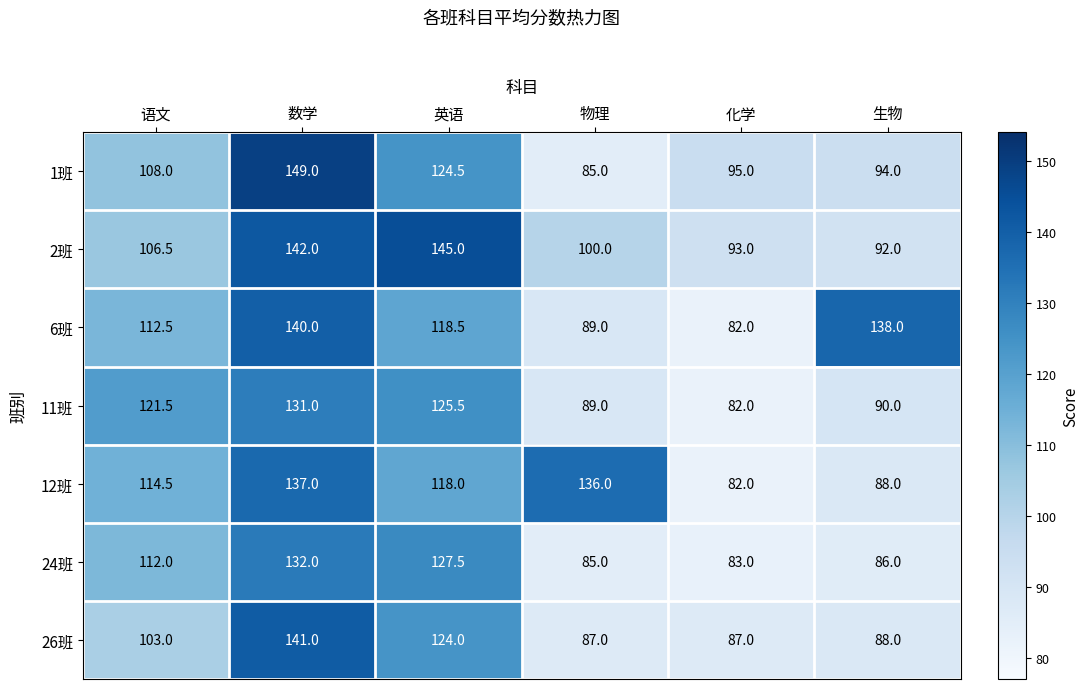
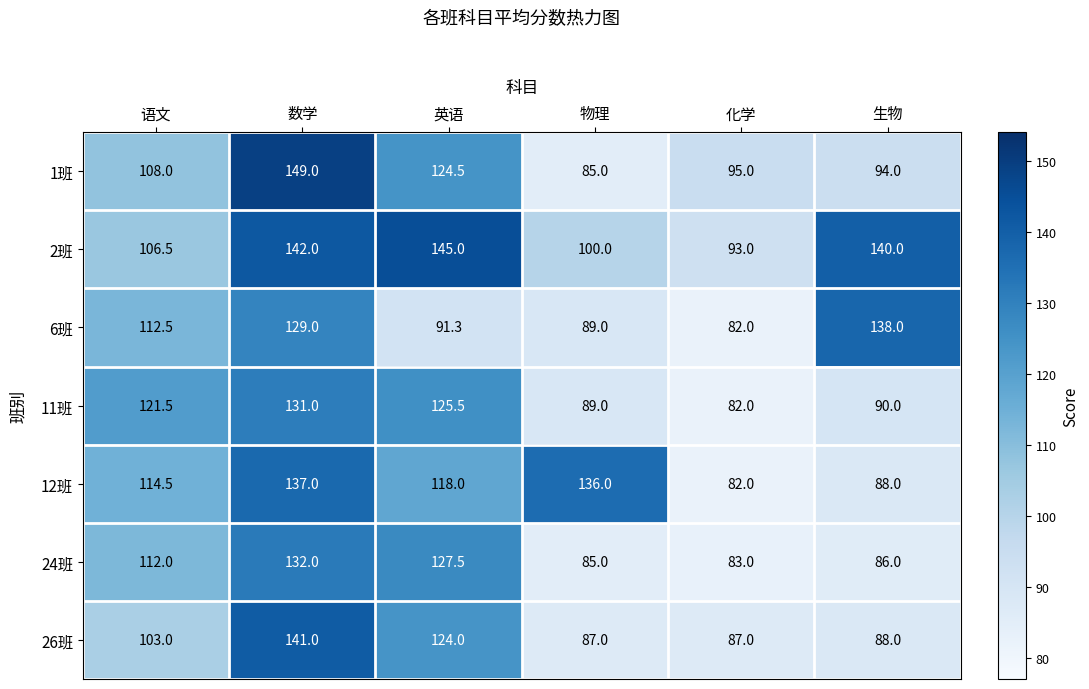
  {
    "1班": {
      "语文": 108.0,
      "数学": 149.0,
      "英语": 124.5,
      "物理": 85.0,
      "化学": 95.0,
      "生物": 94.0
    },
    "2班": {
      "语文": 106.5,
      "数学": 142.0,
      "英语": 145.0,
      "物理": 100.0,
      "化学": 93.0,
-     "生物": 92.0
+     "生物": 140.0
    },
    "6班": {
      "语文": 112.5,
-     "数学": 140.0,
-     "英语": 118.5,
+     "数学": 129.0,
+     "英语": 91.3,
      "物理": 89.0,
      "化学": 82.0,
      "生物": 138.0
    },
    "11班": {
      "语文": 121.5,
      "数学": 131.0,
      "英语": 125.5,
      "物理": 89.0,
      "化学": 82.0,
      "生物": 90.0
    },
    "12班": {
      "语文": 114.5,
      "数学": 137.0,
      "英语": 118.0,
      "物理": 136.0,
      "化学": 82.0,
      "生物": 88.0
    },
    "24班": {
      "语文": 112.0,
      "数学": 132.0,
      "英语": 127.5,
      "物理": 85.0,
      "化学": 83.0,
      "生物": 86.0
    },
    "26班": {
      "语文": 103.0,
      "数学": 141.0,
      "英语": 124.0,
      "物理": 87.0,
      "化学": 87.0,
      "生物": 88.0
    }
  }
